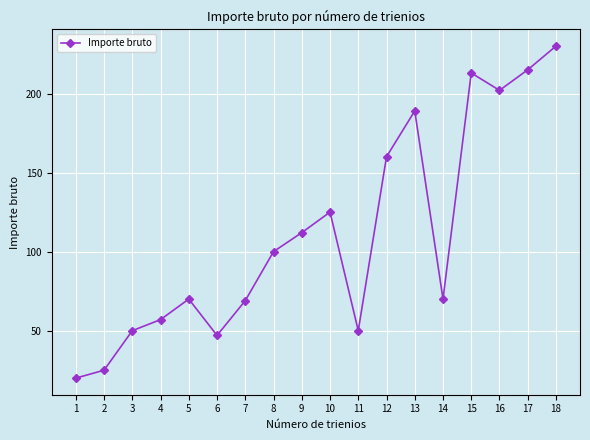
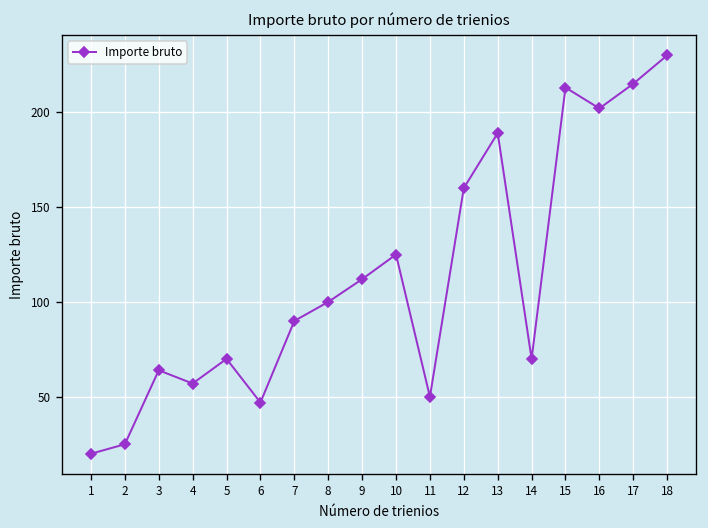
  {
    "1": 20,
    "2": 25,
-   "3": 50,
+   "3": 64,
    "4": 57,
    "5": 70,
    "6": 47,
-   "7": 69,
+   "7": 90,
    "8": 100,
    "9": 112,
    "10": 125,
    "11": 50,
    "12": 160,
    "13": 189,
    "14": 70,
    "15": 213,
    "16": 202,
    "17": 215,
    "18": 230
  }
